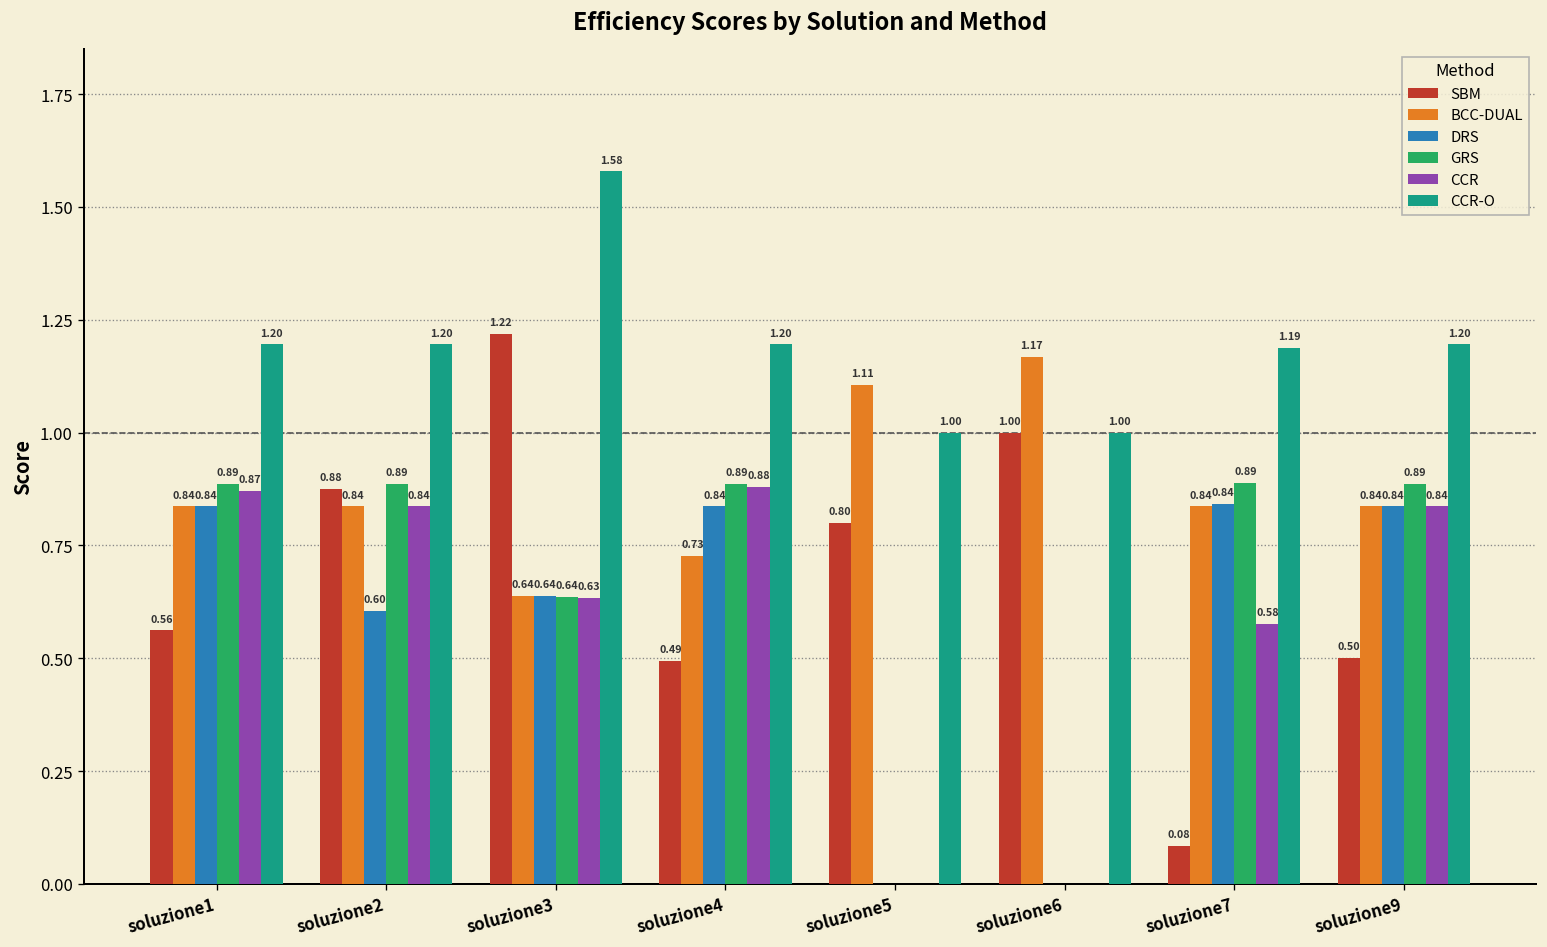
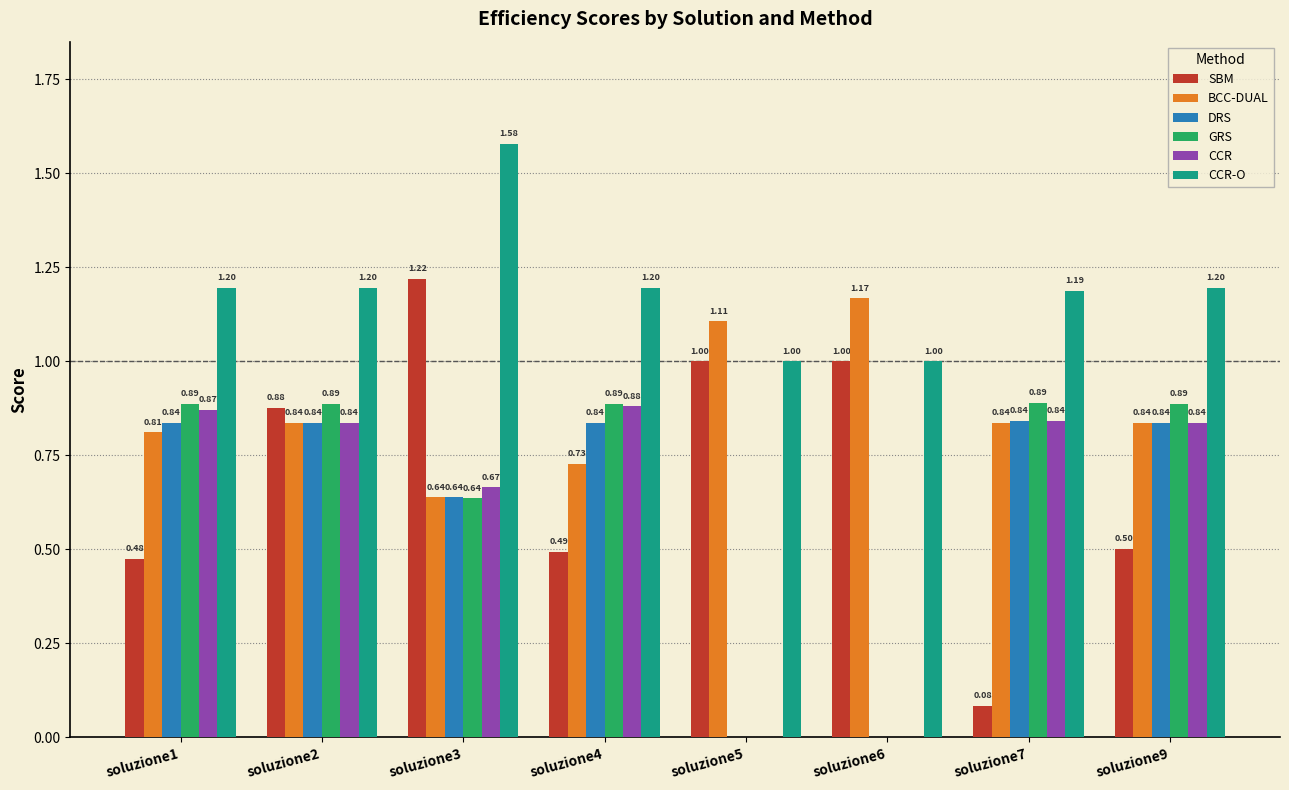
  {
    "SBM": {
-     "soluzione1": 0.56,
+     "soluzione1": 0.48,
      "soluzione2": 0.88,
      "soluzione3": 1.22,
      "soluzione4": 0.49,
-     "soluzione5": 0.80,
+     "soluzione5": 1.00,
      "soluzione6": 1.00,
      "soluzione7": 0.08,
      "soluzione9": 0.50
    },
    "BCC-DUAL": {
-     "soluzione1": 0.84,
+     "soluzione1": 0.81,
      "soluzione2": 0.84,
      "soluzione3": 0.64,
      "soluzione4": 0.73,
      "soluzione5": 1.11,
      "soluzione6": 1.17,
      "soluzione7": 0.84,
      "soluzione9": 0.84
    },
    "DRS": {
      "soluzione1": 0.84,
-     "soluzione2": 0.60,
+     "soluzione2": 0.84,
      "soluzione3": 0.64,
      "soluzione4": 0.84,
      "soluzione7": 0.84,
      "soluzione9": 0.84
    },
    "CCR": {
      "soluzione1": 0.87,
      "soluzione2": 0.84,
-     "soluzione3": 0.63,
+     "soluzione3": 0.67,
      "soluzione4": 0.88,
-     "soluzione7": 0.58,
+     "soluzione7": 0.84,
      "soluzione9": 0.84
    }
  }
